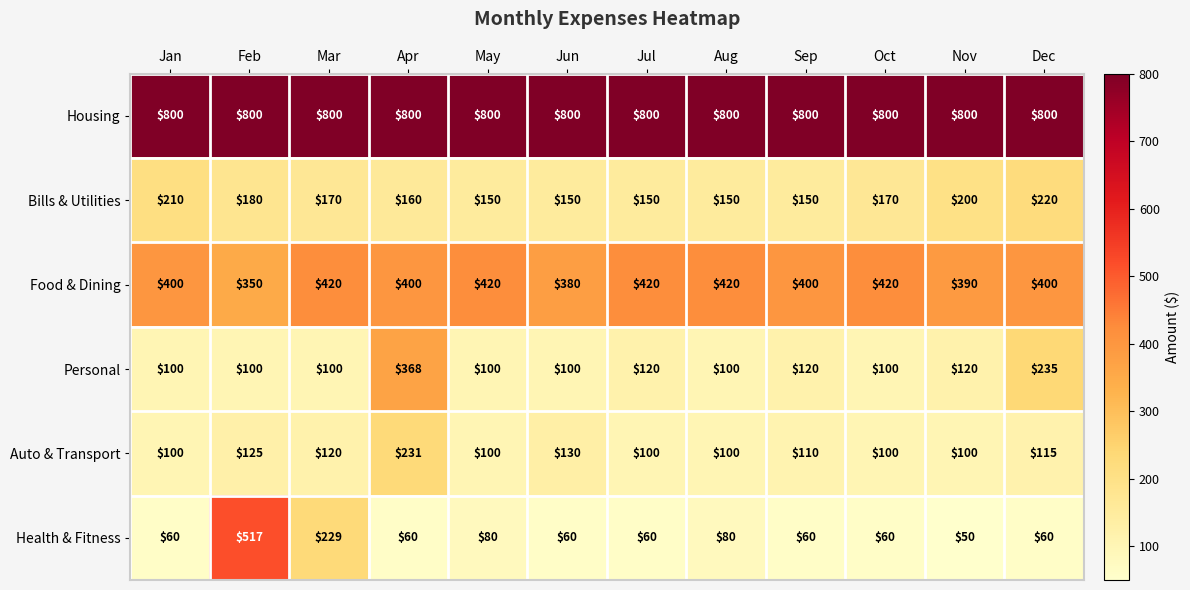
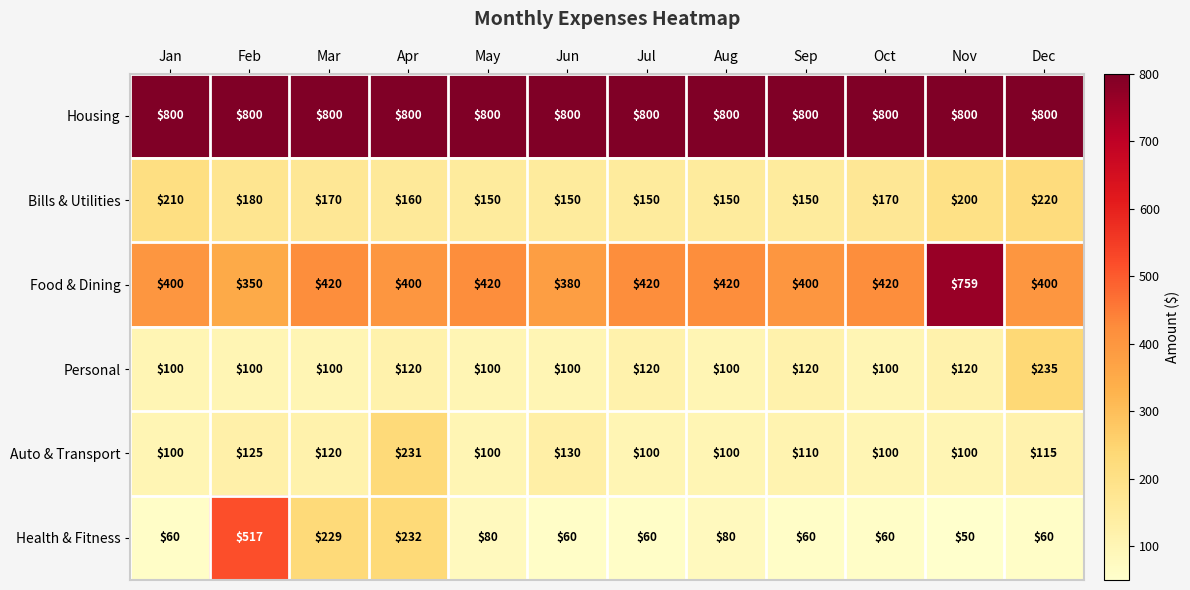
  {
    "Housing": {
      "Jan": "$800",
      "Feb": "$800",
      "Mar": "$800",
      "Apr": "$800",
      "May": "$800",
      "Jun": "$800",
      "Jul": "$800",
      "Aug": "$800",
      "Sep": "$800",
      "Oct": "$800",
      "Nov": "$800",
      "Dec": "$800"
    },
    "Bills & Utilities": {
      "Jan": "$210",
      "Feb": "$180",
      "Mar": "$170",
      "Apr": "$160",
      "May": "$150",
      "Jun": "$150",
      "Jul": "$150",
      "Aug": "$150",
      "Sep": "$150",
      "Oct": "$170",
      "Nov": "$200",
      "Dec": "$220"
    },
    "Food & Dining": {
      "Jan": "$400",
      "Feb": "$350",
      "Mar": "$420",
      "Apr": "$400",
      "May": "$420",
      "Jun": "$380",
      "Jul": "$420",
      "Aug": "$420",
      "Sep": "$400",
      "Oct": "$420",
-     "Nov": "$390",
+     "Nov": "$759",
      "Dec": "$400"
    },
    "Personal": {
      "Jan": "$100",
      "Feb": "$100",
      "Mar": "$100",
-     "Apr": "$368",
+     "Apr": "$120",
      "May": "$100",
      "Jun": "$100",
      "Jul": "$120",
      "Aug": "$100",
      "Sep": "$120",
      "Oct": "$100",
      "Nov": "$120",
      "Dec": "$235"
    },
    "Auto & Transport": {
      "Jan": "$100",
      "Feb": "$125",
      "Mar": "$120",
      "Apr": "$231",
      "May": "$100",
      "Jun": "$130",
      "Jul": "$100",
      "Aug": "$100",
      "Sep": "$110",
      "Oct": "$100",
      "Nov": "$100",
      "Dec": "$115"
    },
    "Health & Fitness": {
      "Jan": "$60",
      "Feb": "$517",
      "Mar": "$229",
-     "Apr": "$60",
+     "Apr": "$232",
      "May": "$80",
      "Jun": "$60",
      "Jul": "$60",
      "Aug": "$80",
      "Sep": "$60",
      "Oct": "$60",
      "Nov": "$50",
      "Dec": "$60"
    }
  }
